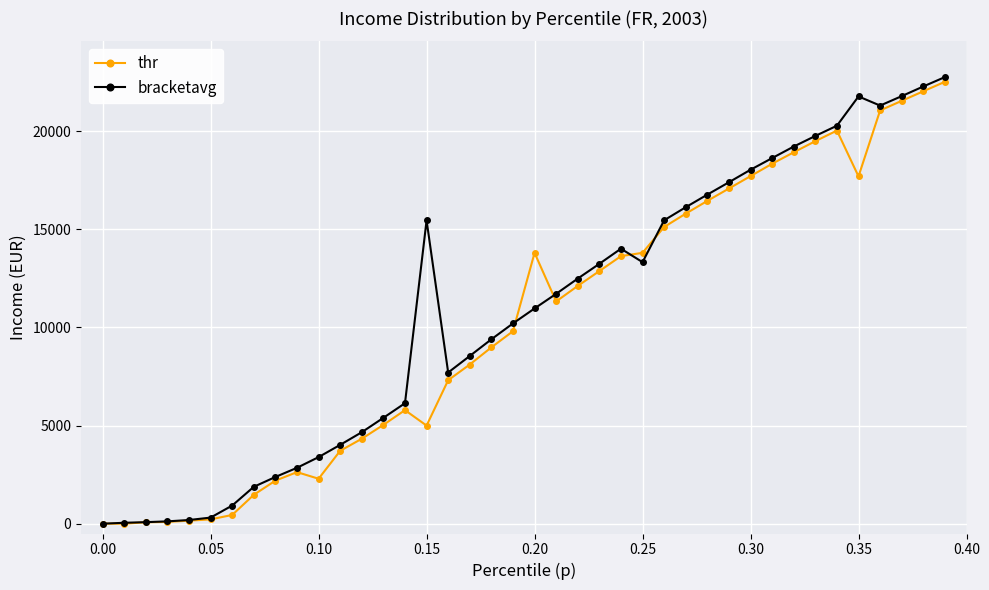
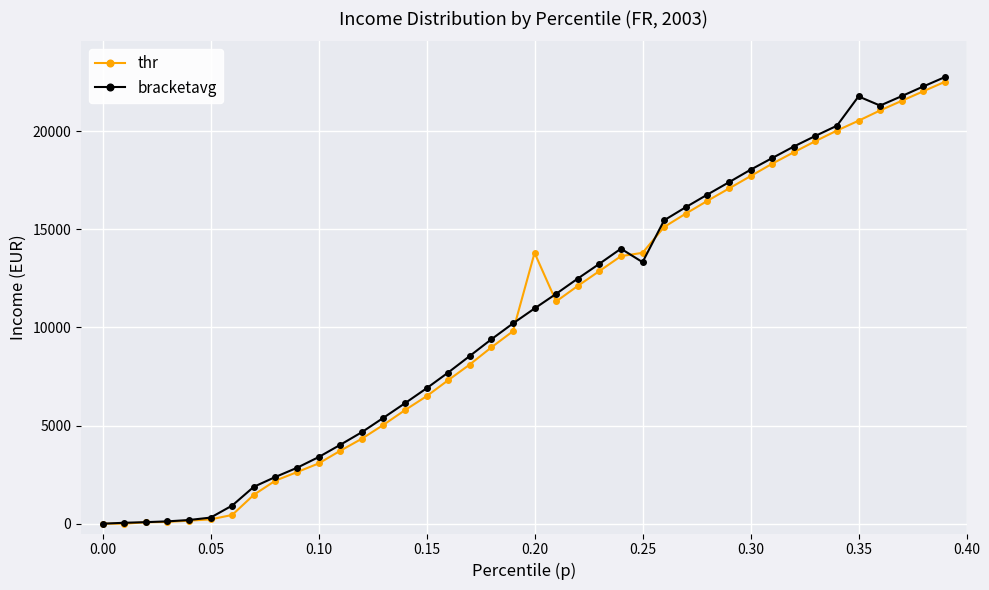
  {
    "thr": {
-     "0.10": 2300,
-     "0.15": 5000,
+     "0.10": 3100,
+     "0.15": 6500,
      "0.20": 13800,
      "0.25": 13800,
      "0.30": 17700,
-     "0.35": 17700
+     "0.35": 20500
    },
    "bracketavg": {
      "0.10": 3400,
-     "0.15": 15500,
+     "0.15": 6900,
      "0.20": 11000,
      "0.25": 13300,
      "0.30": 18000,
      "0.35": 21800
    }
  }
